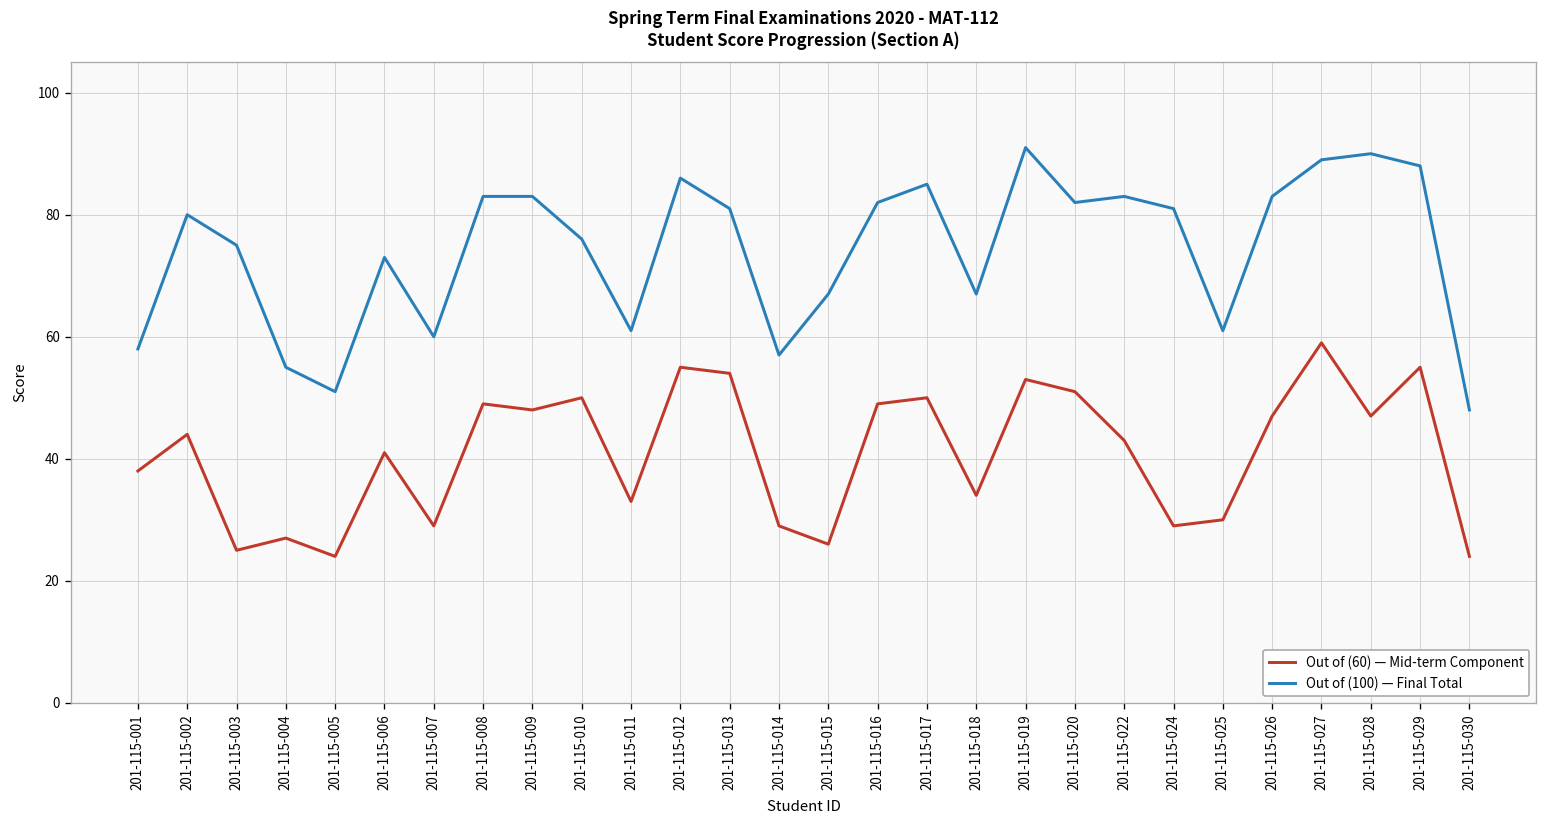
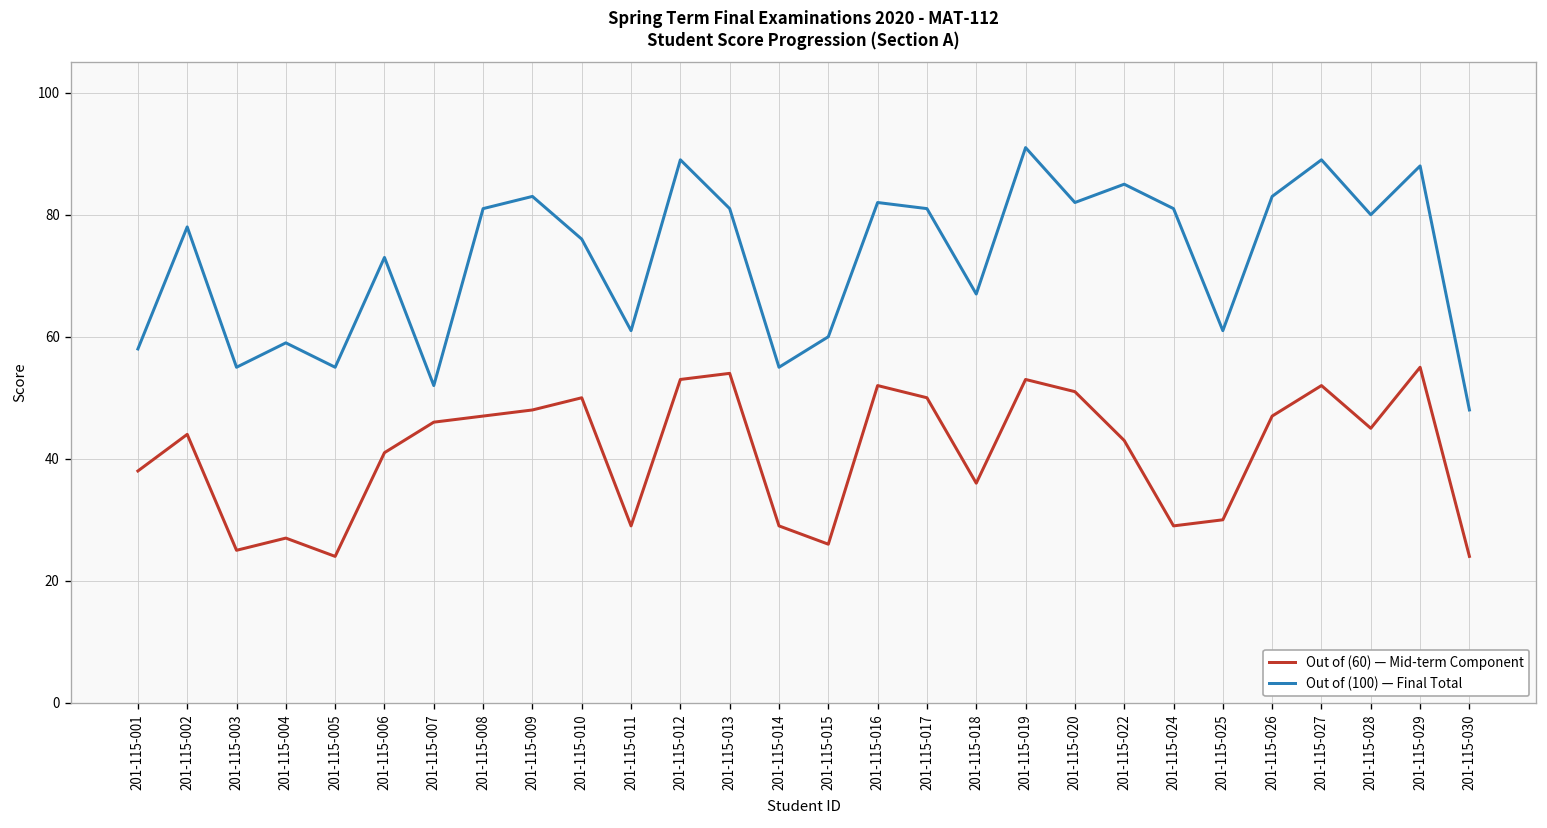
  {
    "Out of (60) — Mid-term Component": {
      "201-115-001": 38,
      "201-115-002": 44,
      "201-115-003": 25,
      "201-115-004": 27,
      "201-115-005": 24,
      "201-115-006": 41,
-     "201-115-007": 29,
-     "201-115-008": 49,
+     "201-115-007": 46,
+     "201-115-008": 47,
      "201-115-009": 48,
      "201-115-010": 50,
-     "201-115-011": 33,
-     "201-115-012": 55,
+     "201-115-011": 29,
+     "201-115-012": 53,
      "201-115-013": 54,
      "201-115-014": 29,
      "201-115-015": 26,
-     "201-115-016": 49,
+     "201-115-016": 52,
      "201-115-017": 50,
-     "201-115-018": 34,
+     "201-115-018": 36,
      "201-115-019": 53,
      "201-115-020": 51,
      "201-115-022": 43,
      "201-115-024": 29,
      "201-115-025": 30,
      "201-115-026": 47,
-     "201-115-027": 59,
-     "201-115-028": 47,
+     "201-115-027": 52,
+     "201-115-028": 45,
      "201-115-029": 55,
      "201-115-030": 24
    },
    "Out of (100) — Final Total": {
      "201-115-001": 58,
-     "201-115-002": 80,
-     "201-115-003": 75,
-     "201-115-004": 55,
-     "201-115-005": 51,
+     "201-115-002": 78,
+     "201-115-003": 55,
+     "201-115-004": 59,
+     "201-115-005": 55,
      "201-115-006": 73,
-     "201-115-007": 60,
-     "201-115-008": 83,
+     "201-115-007": 52,
+     "201-115-008": 81,
      "201-115-009": 83,
      "201-115-010": 76,
      "201-115-011": 61,
-     "201-115-012": 86,
+     "201-115-012": 89,
      "201-115-013": 81,
-     "201-115-014": 57,
-     "201-115-015": 67,
+     "201-115-014": 55,
+     "201-115-015": 60,
      "201-115-016": 82,
-     "201-115-017": 85,
+     "201-115-017": 81,
      "201-115-018": 67,
      "201-115-019": 91,
      "201-115-020": 82,
-     "201-115-022": 83,
+     "201-115-022": 85,
      "201-115-024": 81,
      "201-115-025": 61,
      "201-115-026": 83,
      "201-115-027": 89,
-     "201-115-028": 90,
+     "201-115-028": 80,
      "201-115-029": 88,
      "201-115-030": 48
    }
  }
